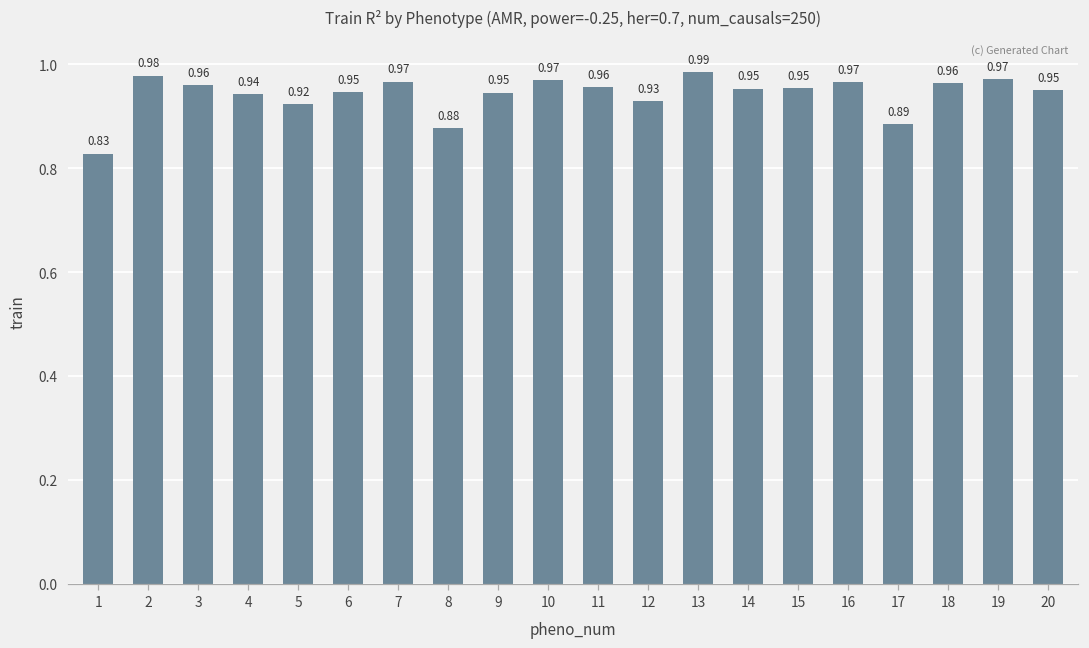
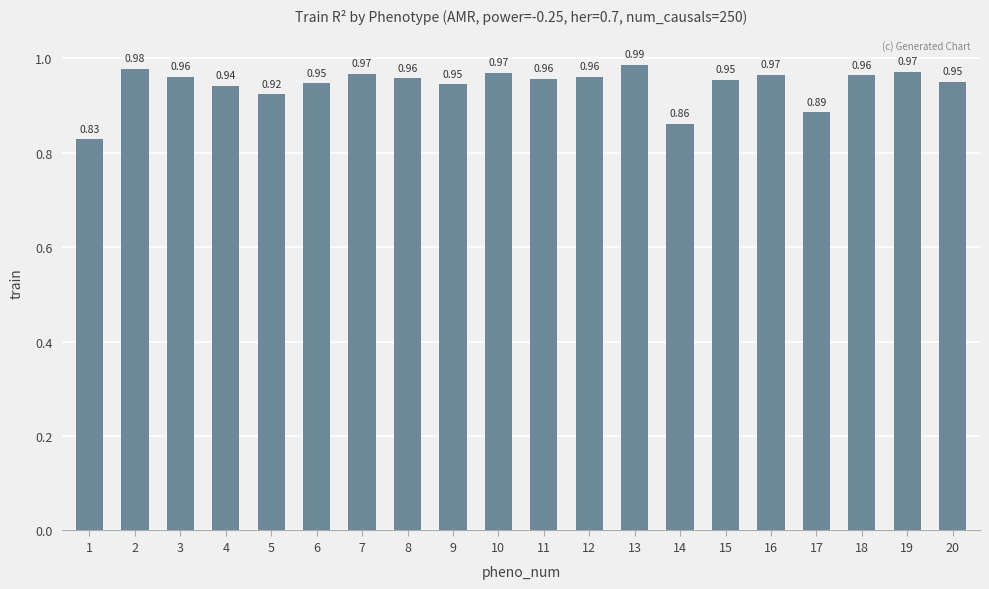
  {
    "1": 0.83,
    "2": 0.98,
    "3": 0.96,
    "4": 0.94,
    "5": 0.92,
    "6": 0.95,
    "7": 0.97,
-   "8": 0.88,
+   "8": 0.96,
    "9": 0.95,
    "10": 0.97,
    "11": 0.96,
-   "12": 0.93,
+   "12": 0.96,
    "13": 0.99,
-   "14": 0.95,
+   "14": 0.86,
    "15": 0.95,
    "16": 0.97,
    "17": 0.89,
    "18": 0.96,
    "19": 0.97,
    "20": 0.95
  }
